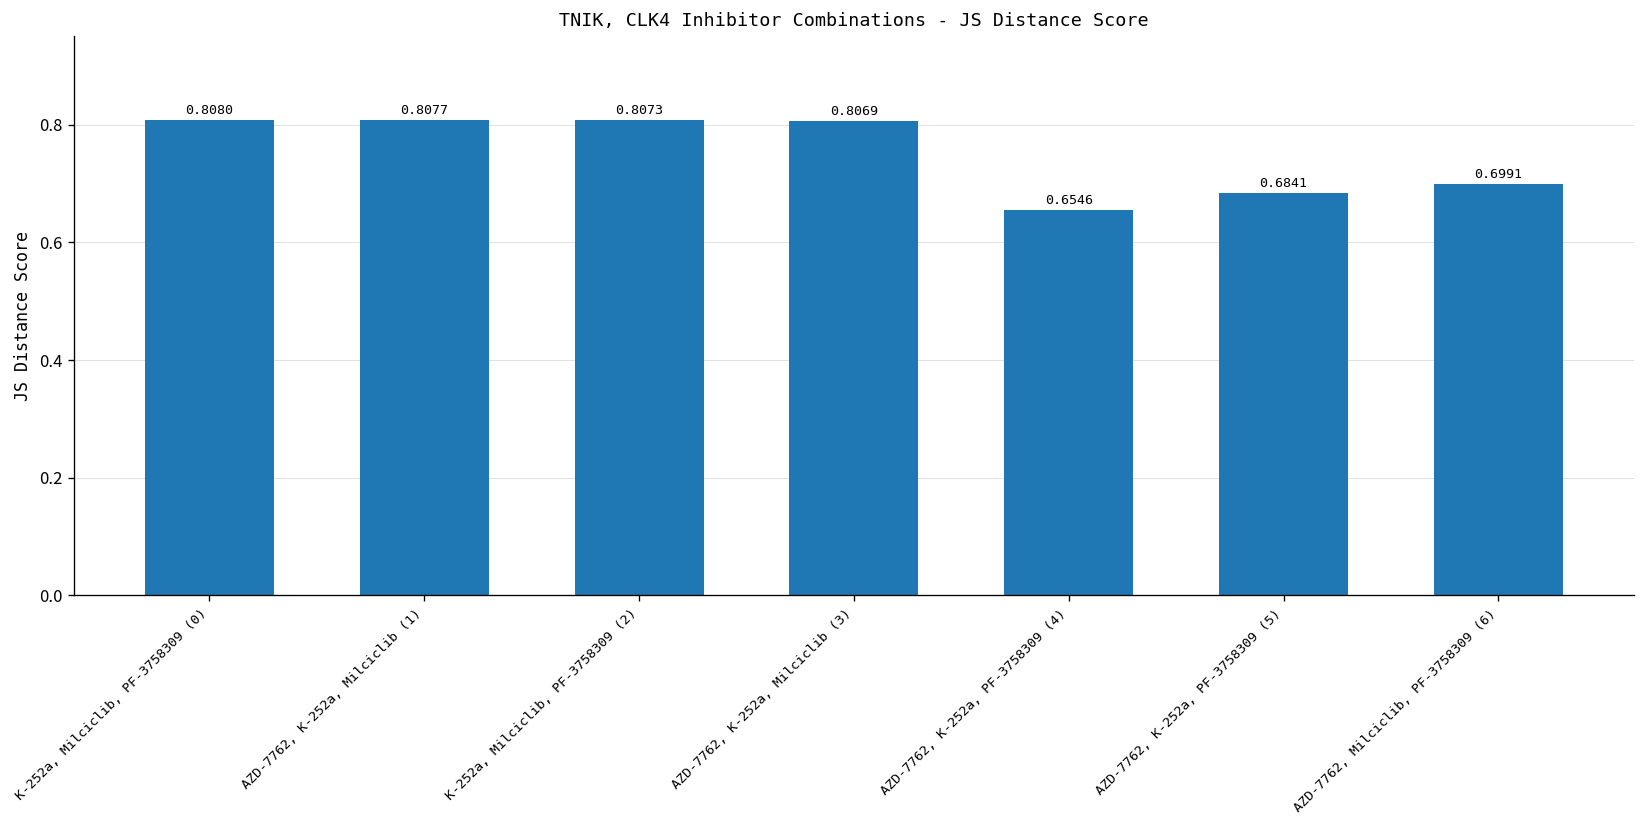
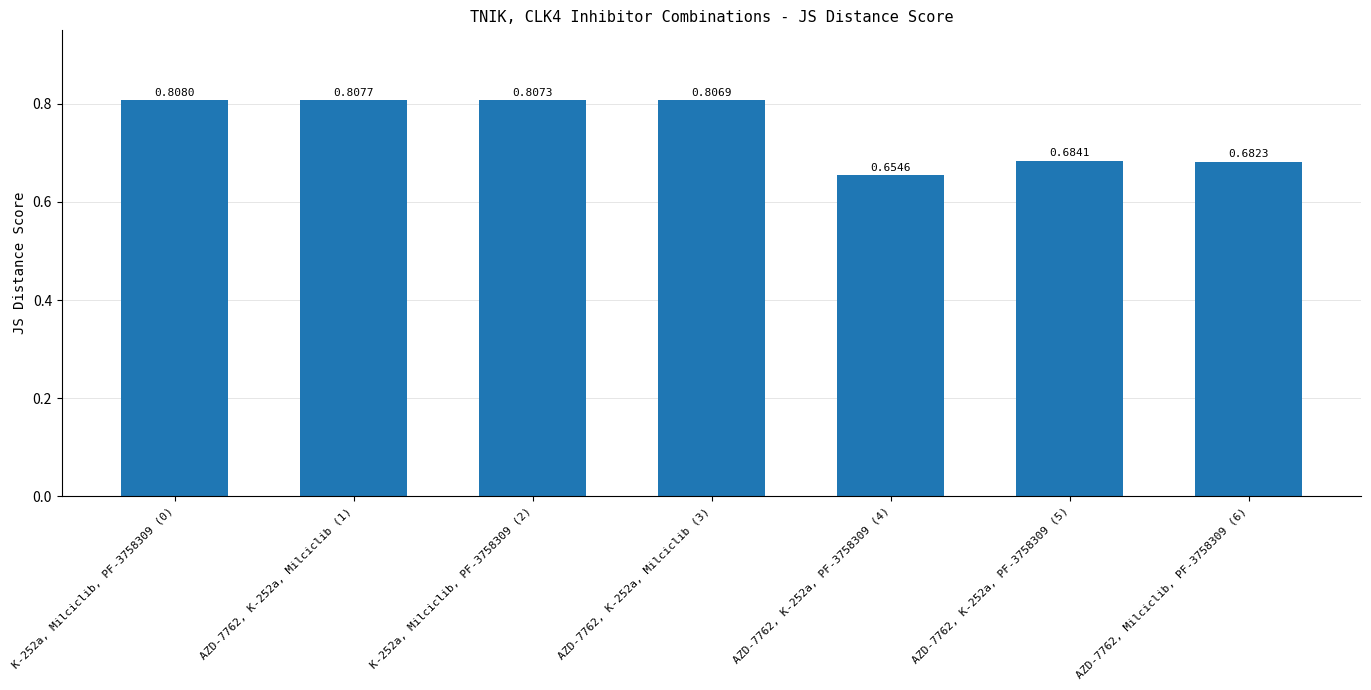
  {
    "K-252a, Milciclib, PF-3758309 (0)": 0.8080,
    "AZD-7762, K-252a, Milciclib (1)": 0.8077,
    "K-252a, Milciclib, PF-3758309 (2)": 0.8073,
    "AZD-7762, K-252a, Milciclib (3)": 0.8069,
    "AZD-7762, K-252a, PF-3758309 (4)": 0.6546,
    "AZD-7762, K-252a, PF-3758309 (5)": 0.6841,
-   "AZD-7762, Milciclib, PF-3758309 (6)": 0.6991
+   "AZD-7762, Milciclib, PF-3758309 (6)": 0.6823
  }
